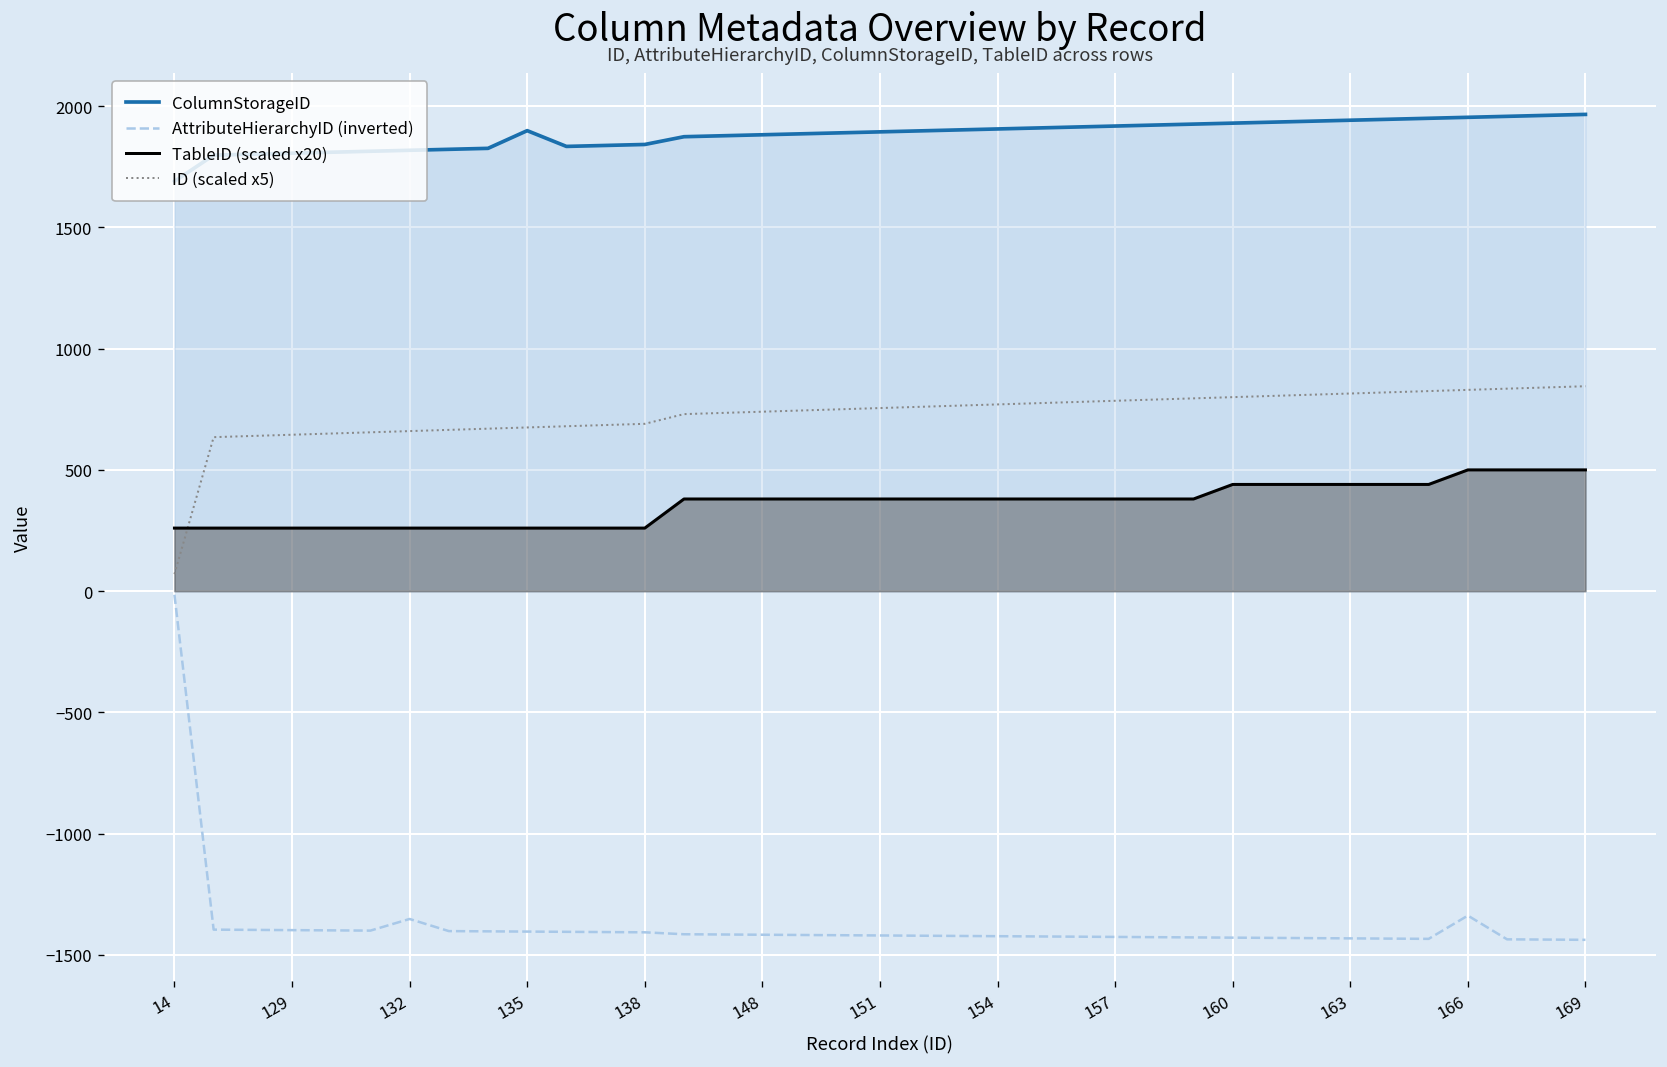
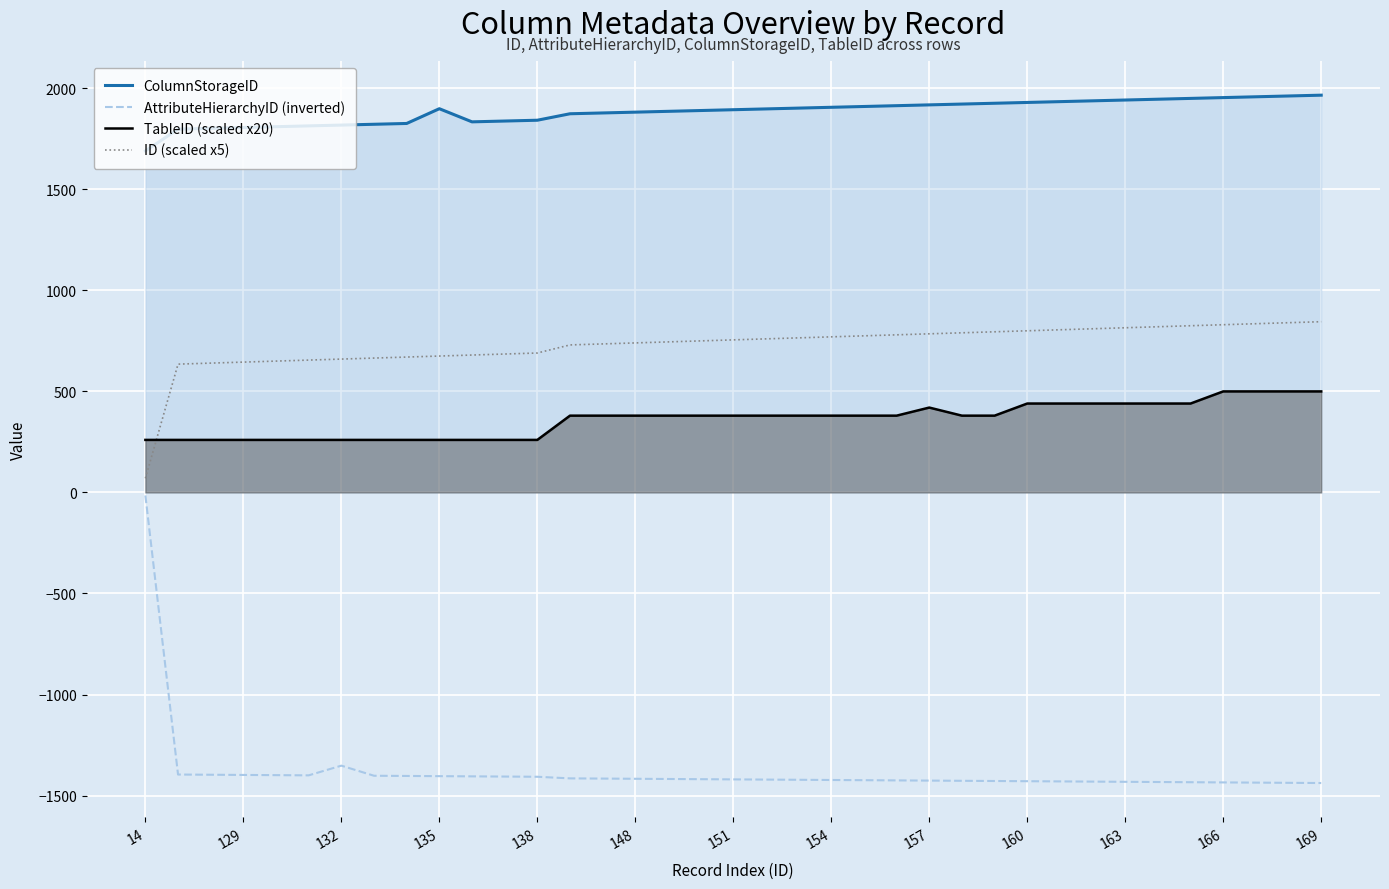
  {
    "ColumnStorageID": {
      "135": 1900,
      "138": 1840,
      "148": 1880,
      "151": 1890,
      "154": 1910,
      "157": 1920,
      "160": 1930,
      "163": 1940,
      "166": 1950,
      "169": 1970
    },
    "AttributeHierarchyID (inverted)": {
      "14": -20,
      "129": -1400,
      "132": -1350,
      "135": -1400,
      "138": -1410,
      "148": -1420,
      "151": -1420,
      "154": -1420,
      "157": -1430,
      "160": -1430,
      "163": -1430,
-     "166": -1340,
+     "166": -1440,
      "169": -1440
    },
    "TableID (scaled x20)": {
      "14": 260,
      "129": 260,
      "132": 260,
      "135": 260,
      "138": 260,
      "148": 380,
      "151": 380,
      "154": 380,
-     "157": 380,
+     "157": 420,
      "160": 440,
      "163": 440,
      "166": 500,
      "169": 500
    },
    "ID (scaled x5)": {
      "14": 70,
      "129": 650,
      "132": 660,
      "135": 680,
      "138": 690,
      "148": 740,
      "151": 760,
      "154": 770,
      "157": 790,
      "160": 800,
      "163": 820,
      "166": 830,
      "169": 850
    }
  }
